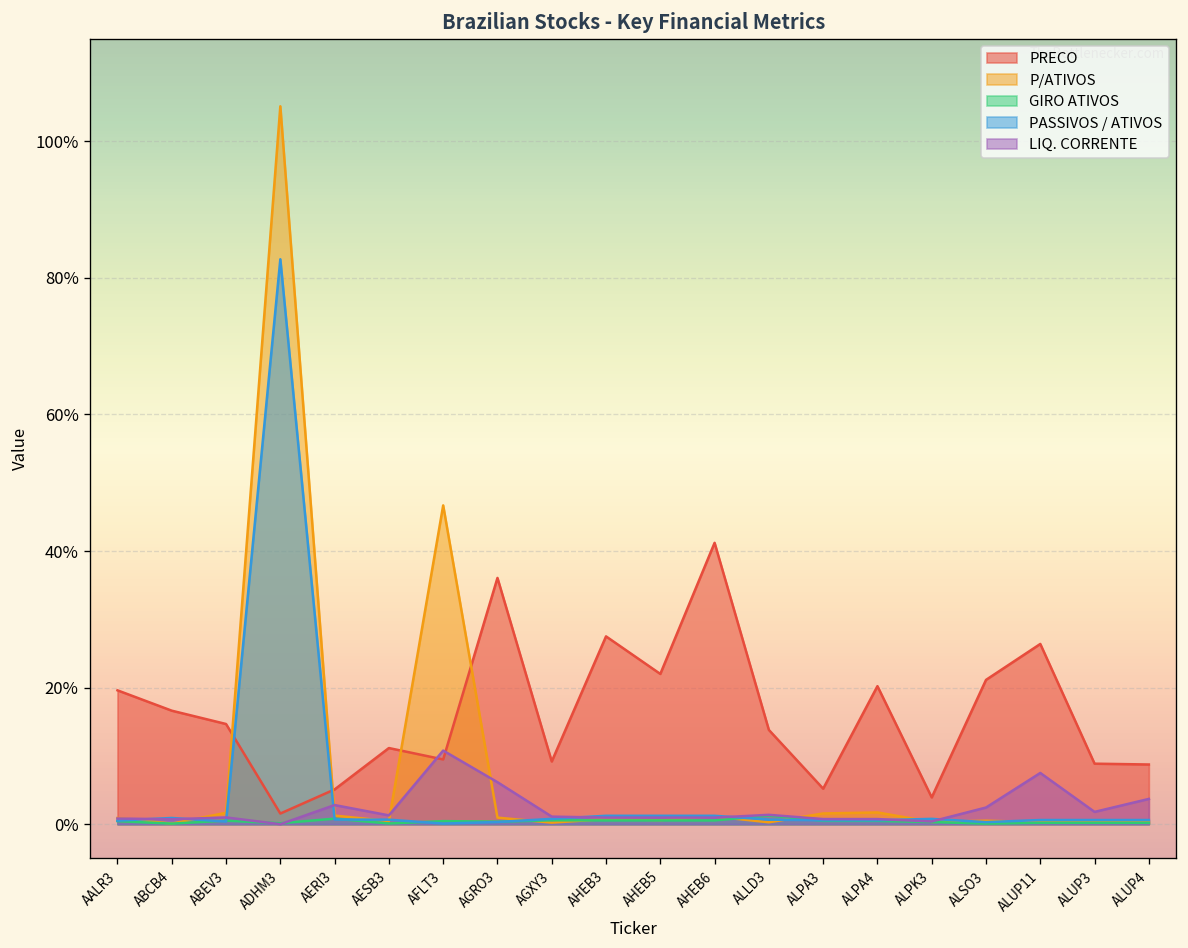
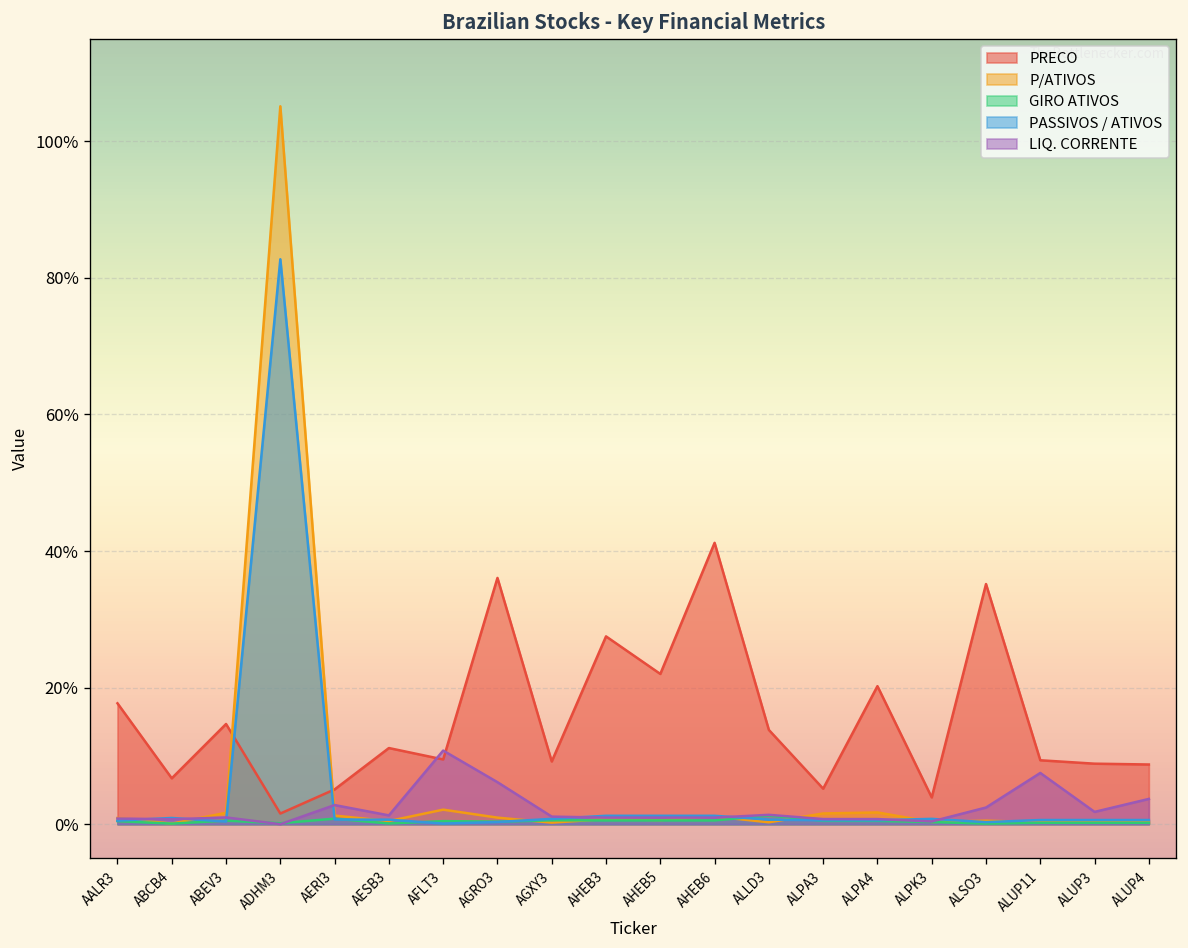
  {
    "PRECO": {
-     "AALR3": "20%",
-     "ABCB4": "17%",
+     "AALR3": "18%",
+     "ABCB4": "7%",
      "ABEV3": "15%",
      "ADHM3": "2%",
      "AERI3": "5%",
      "AESB3": "11%",
      "AFLT3": "9%",
      "AGRO3": "36%",
      "AGXY3": "9%",
      "AHEB3": "28%",
      "AHEB5": "22%",
      "AHEB6": "41%",
      "ALLD3": "14%",
      "ALPA3": "5%",
      "ALPA4": "20%",
      "ALPK3": "4%",
-     "ALSO3": "21%",
-     "ALUP11": "26%",
+     "ALSO3": "35%",
+     "ALUP11": "9%",
      "ALUP3": "9%",
      "ALUP4": "9%"
    },
    "P/ATIVOS": {
      "ABEV3": "2%",
      "ADHM3": "105%",
-     "AFLT3": "47%",
+     "AFLT3": "2%",
      "AGRO3": "1%",
      "ALPA3": "2%",
      "ALPA4": "2%"
    },
    "PASSIVOS / ATIVOS": {
      "ADHM3": "83%"
    },
    "LIQ. CORRENTE": {
      "ABEV3": "1%",
      "AERI3": "3%",
      "AESB3": "1%",
      "AFLT3": "11%",
      "AGRO3": "6%",
      "ALSO3": "2%",
      "ALUP11": "8%",
      "ALUP3": "2%",
      "ALUP4": "4%"
    }
  }
